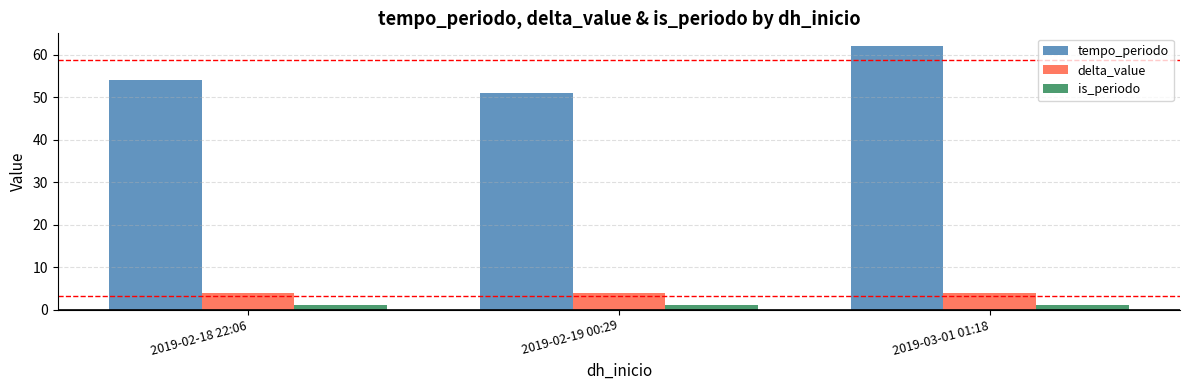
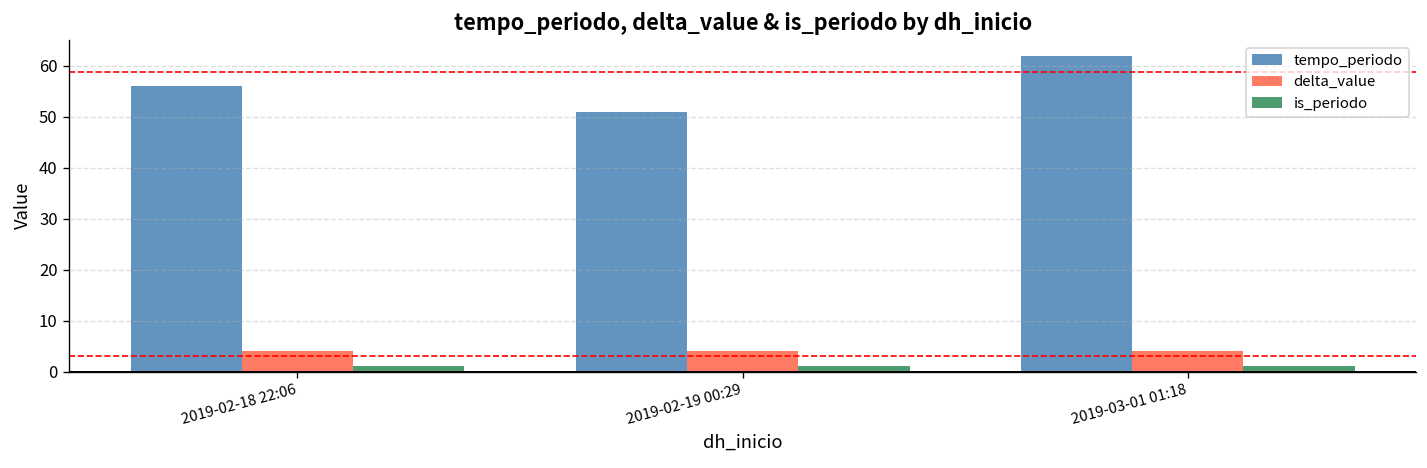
  {
    "tempo_periodo": {
-     "2019-02-18 22:06": 54,
+     "2019-02-18 22:06": 56,
      "2019-02-19 00:29": 51,
      "2019-03-01 01:18": 62
    },
    "delta_value": {
      "2019-02-18 22:06": 4,
      "2019-02-19 00:29": 4,
      "2019-03-01 01:18": 4
    },
    "is_periodo": {
      "2019-02-18 22:06": 1,
      "2019-02-19 00:29": 1,
      "2019-03-01 01:18": 1
    }
  }
